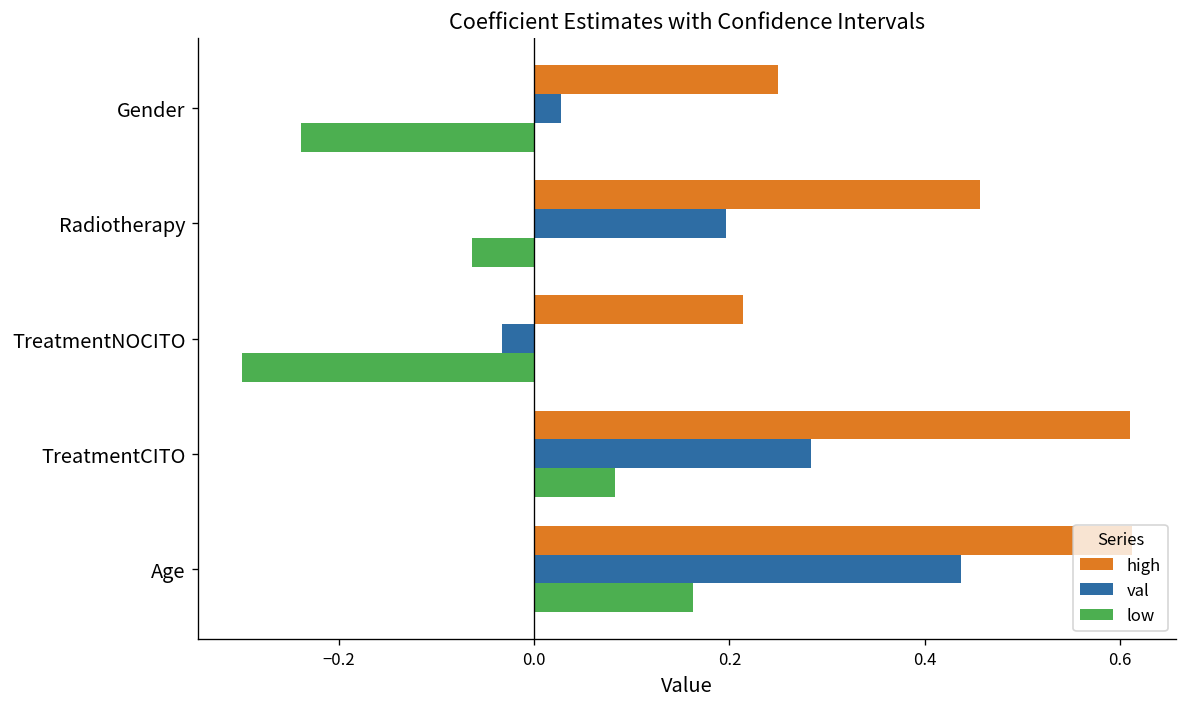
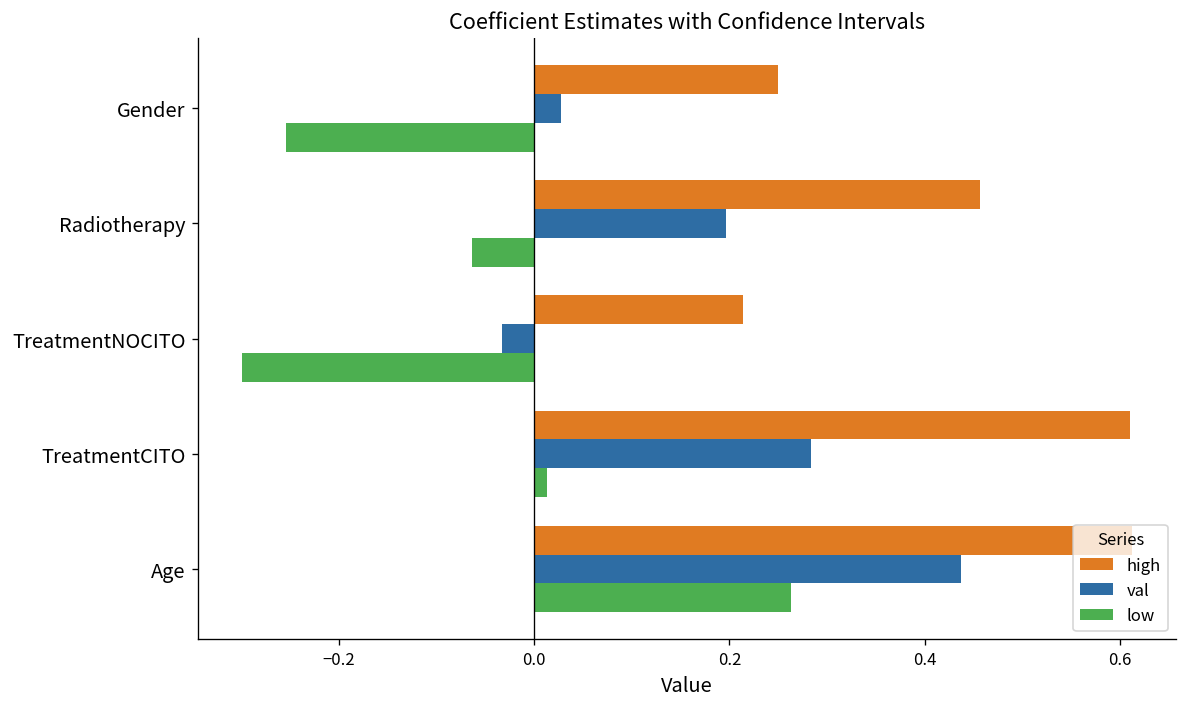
  {
    "high": {
      "Gender": 0.25,
      "Radiotherapy": 0.46,
      "TreatmentNOCITO": 0.21,
      "TreatmentCITO": 0.61
    },
    "val": {
      "Gender": 0.03,
      "Radiotherapy": 0.20,
      "TreatmentNOCITO": -0.03,
      "TreatmentCITO": 0.28,
      "Age": 0.44
    },
    "low": {
-     "Gender": -0.24,
+     "Gender": -0.25,
      "Radiotherapy": -0.06,
      "TreatmentNOCITO": -0.30,
-     "TreatmentCITO": 0.08,
-     "Age": 0.16
+     "TreatmentCITO": 0.01,
+     "Age": 0.26
    }
  }
